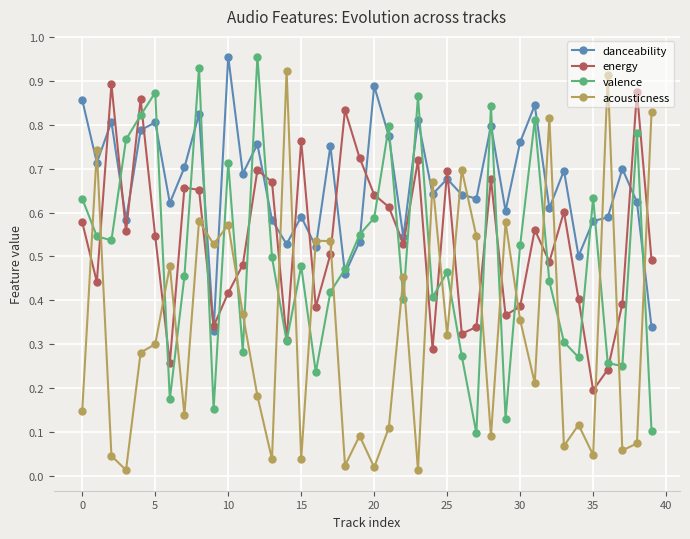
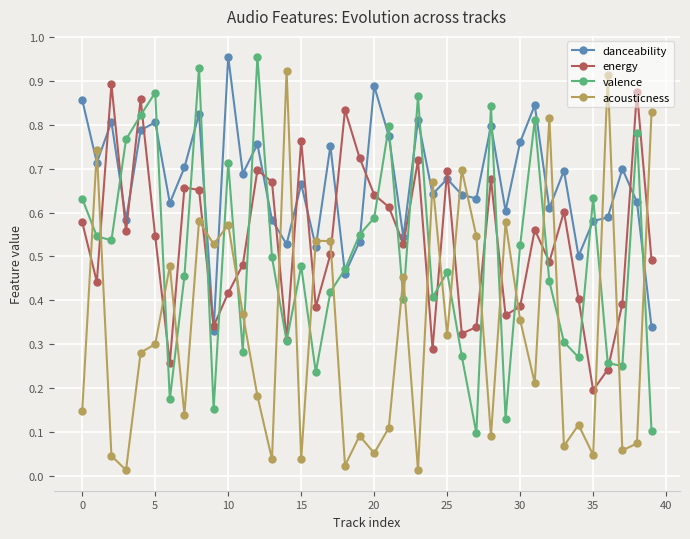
  {
    "danceability": {
      "0": 0.86,
      "5": 0.81,
      "10": 0.96,
-     "15": 0.59,
+     "15": 0.67,
      "20": 0.89,
      "25": 0.68,
      "30": 0.76,
      "35": 0.58
    },
    "energy": {
      "0": 0.58,
      "5": 0.55,
      "10": 0.42,
      "15": 0.76,
      "20": 0.64,
      "25": 0.70,
      "30": 0.39,
      "35": 0.20
    },
    "valence": {
      "0": 0.63,
      "5": 0.87,
      "10": 0.71,
      "15": 0.48,
      "20": 0.59,
      "25": 0.46,
      "30": 0.53,
      "35": 0.63
    },
    "acousticness": {
      "0": 0.15,
      "5": 0.30,
      "10": 0.57,
      "15": 0.04,
-     "20": 0.02,
+     "20": 0.05,
      "25": 0.32,
      "30": 0.36,
      "35": 0.05
    }
  }
